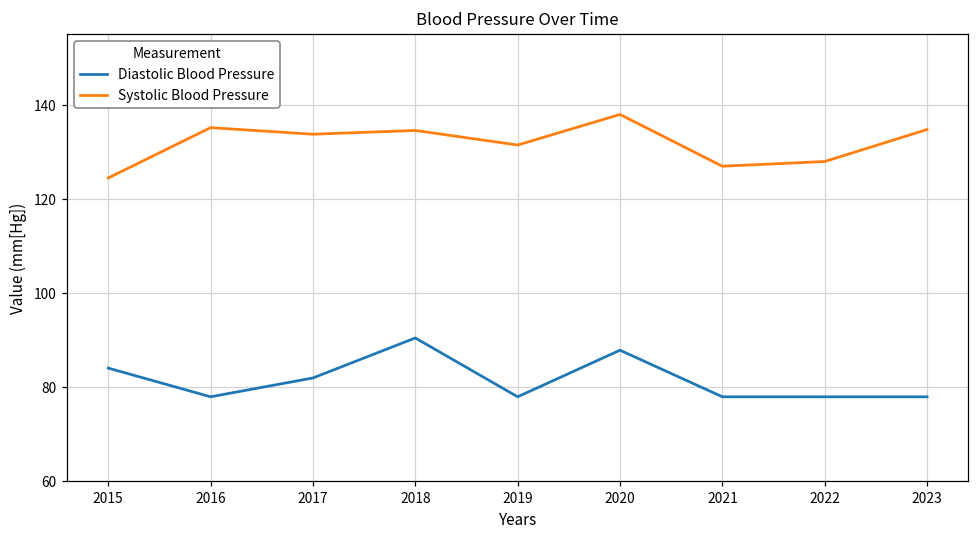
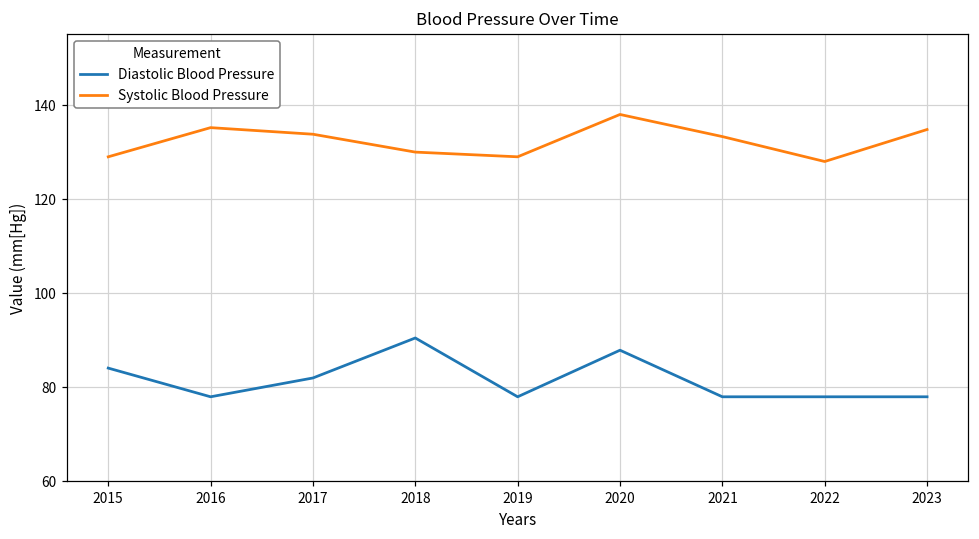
  {
    "Diastolic Blood Pressure": {
      "2015": 84,
      "2016": 78,
      "2017": 82,
      "2018": 91,
      "2019": 78,
      "2020": 88,
      "2021": 78,
      "2022": 78,
      "2023": 78
    },
    "Systolic Blood Pressure": {
-     "2015": 125,
+     "2015": 129,
      "2016": 135,
      "2017": 134,
-     "2018": 135,
-     "2019": 132,
+     "2018": 130,
+     "2019": 129,
      "2020": 138,
-     "2021": 127,
+     "2021": 133,
      "2022": 128,
      "2023": 135
    }
  }
